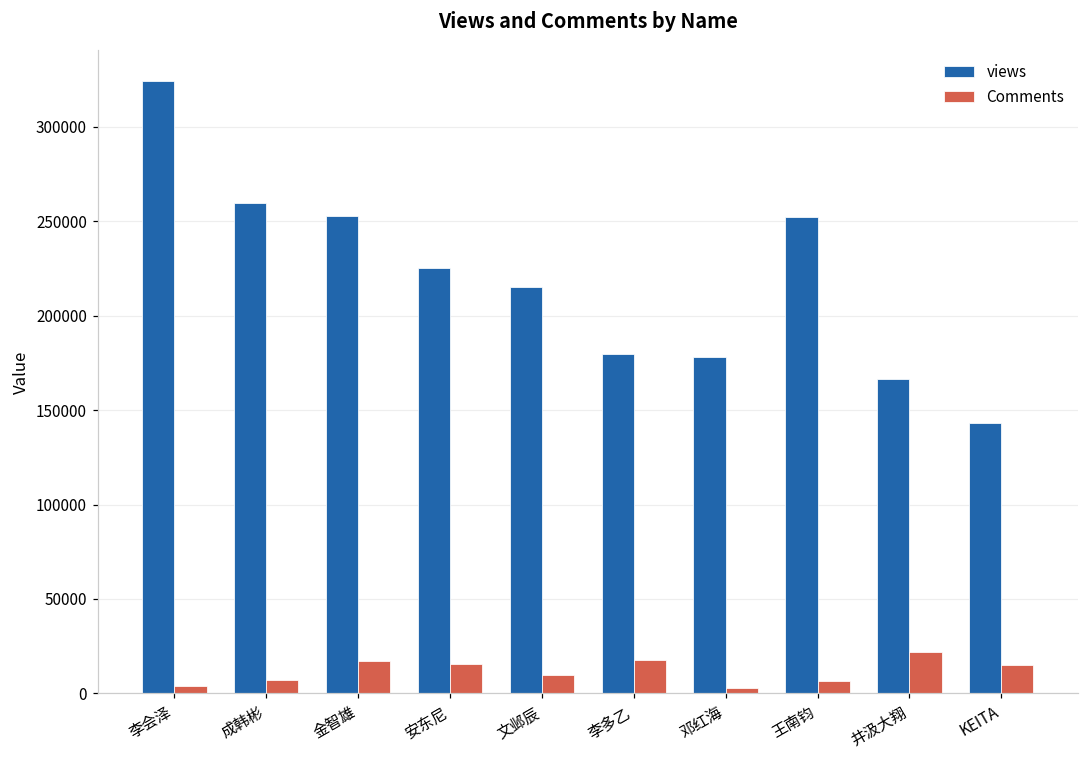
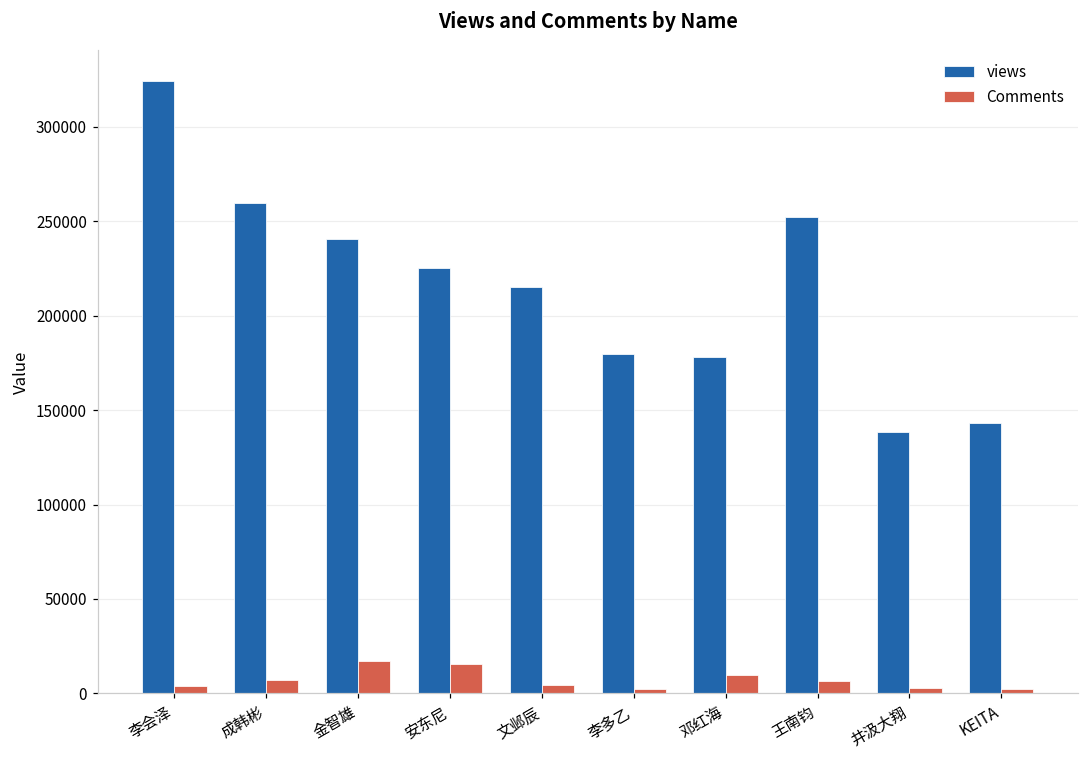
  {
    "views": {
      "李会泽": 324000,
      "成韩彬": 260000,
-     "金智雄": 253000,
+     "金智雄": 241000,
      "安东尼": 225000,
      "文邺辰": 215000,
      "李多乙": 180000,
      "邓红海": 178000,
      "王南钧": 252000,
-     "井汲大翔": 166000,
+     "井汲大翔": 139000,
      "KEITA": 143000
    },
    "Comments": {
      "李会泽": 4000,
      "成韩彬": 7000,
      "金智雄": 17000,
      "安东尼": 16000,
-     "文邺辰": 10000,
-     "李多乙": 18000,
-     "邓红海": 3000,
+     "文邺辰": 5000,
+     "李多乙": 2000,
+     "邓红海": 10000,
      "王南钧": 6000,
-     "井汲大翔": 22000,
-     "KEITA": 15000
+     "井汲大翔": 3000,
+     "KEITA": 2000
    }
  }
